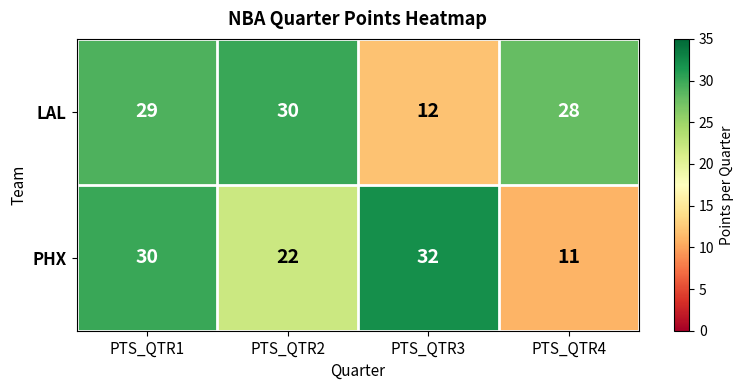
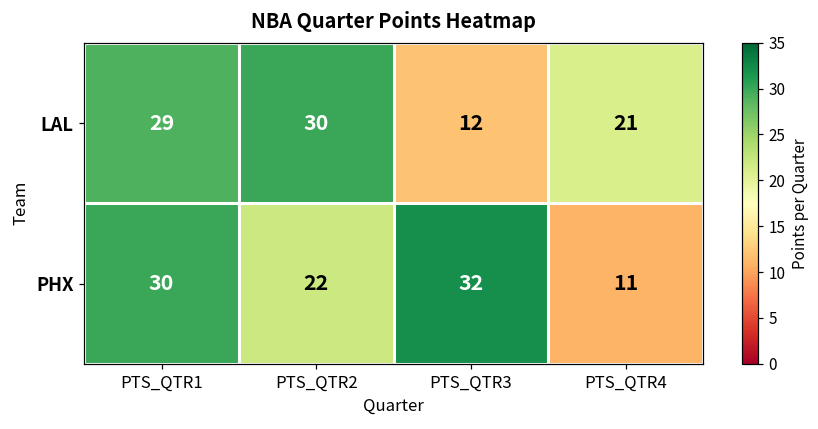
  {
    "LAL": {
      "PTS_QTR1": 29,
      "PTS_QTR2": 30,
      "PTS_QTR3": 12,
-     "PTS_QTR4": 28
+     "PTS_QTR4": 21
    },
    "PHX": {
      "PTS_QTR1": 30,
      "PTS_QTR2": 22,
      "PTS_QTR3": 32,
      "PTS_QTR4": 11
    }
  }
